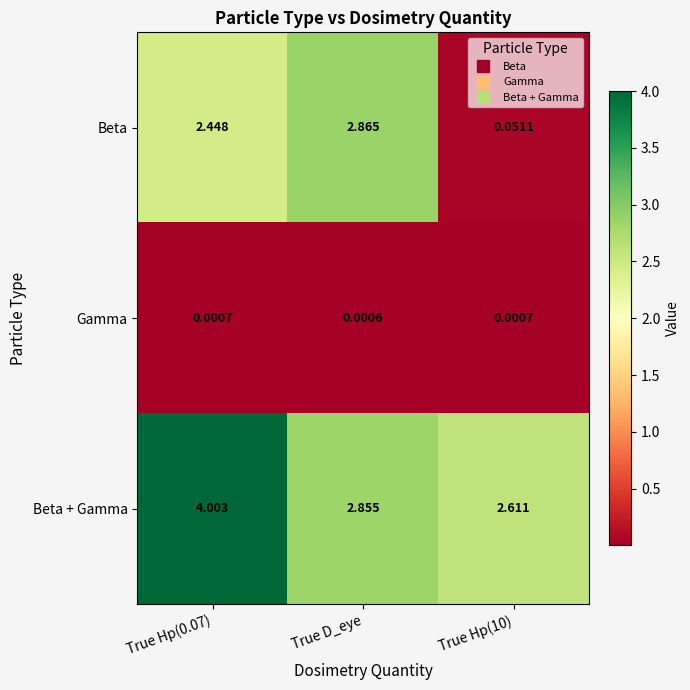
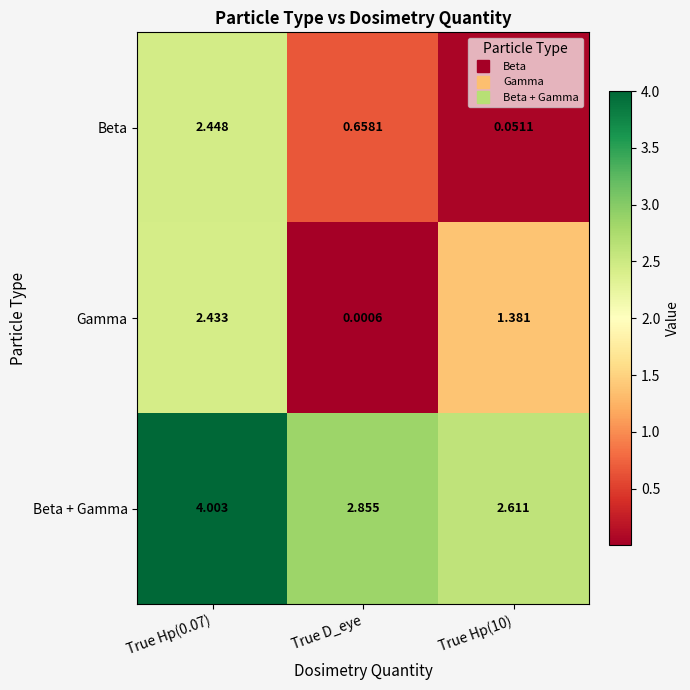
  {
    "Beta": {
      "True Hp(0.07)": 2.448,
-     "True D_eye": 2.865,
+     "True D_eye": 0.6581,
      "True Hp(10)": 0.0511
    },
    "Gamma": {
-     "True Hp(0.07)": 0.0007,
+     "True Hp(0.07)": 2.433,
      "True D_eye": 0.0006,
-     "True Hp(10)": 0.0007
+     "True Hp(10)": 1.381
    },
    "Beta + Gamma": {
      "True Hp(0.07)": 4.003,
      "True D_eye": 2.855,
      "True Hp(10)": 2.611
    }
  }
